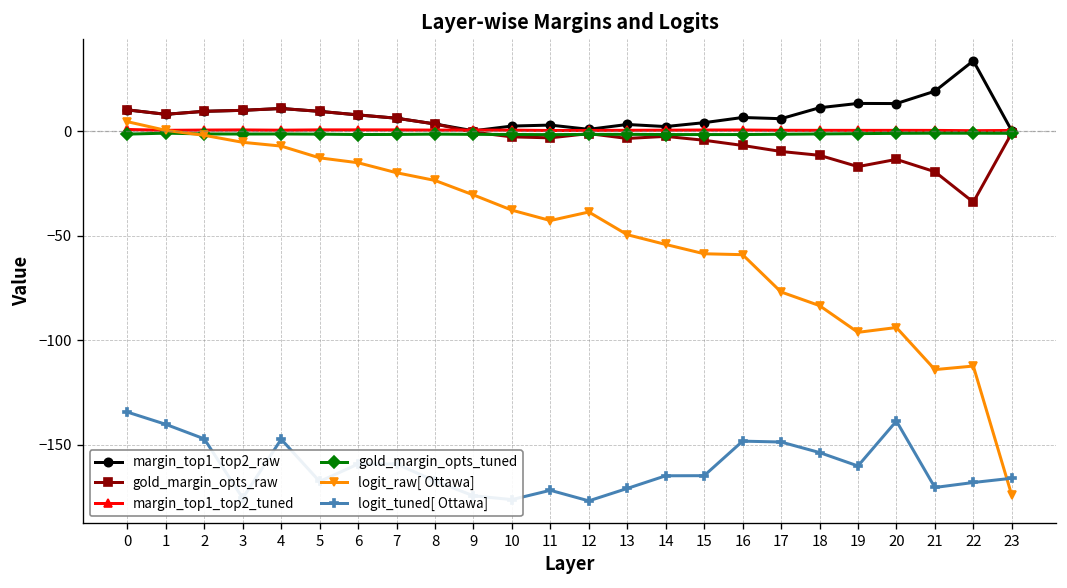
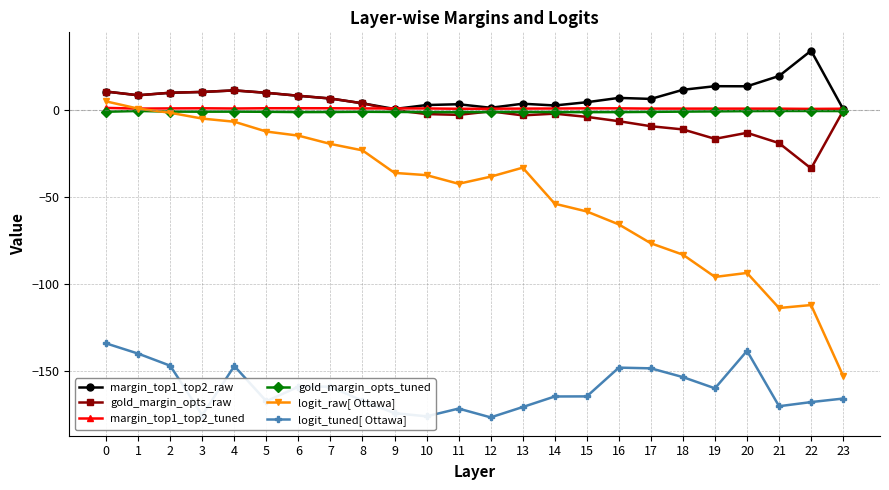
  {
    "margin_top1_top2_raw": {
      "10": 3,
      "11": 3,
      "13": 3,
      "14": 2,
      "15": 4,
      "16": 7,
      "17": 6,
      "18": 11,
      "19": 13,
      "20": 13,
      "21": 19,
      "22": 34
    },
    "gold_margin_opts_raw": {
      "11": -3,
      "13": -3,
      "15": -4,
      "16": -7,
      "17": -10,
      "18": -11,
      "19": -17,
      "20": -13,
      "21": -19,
      "22": -34
    },
    "margin_top1_top2_tuned": {
      "0": 1,
      "2": 1,
      "3": 1,
      "4": 1,
      "5": 1,
      "6": 1,
      "7": 1,
      "8": 1,
      "10": 1,
      "11": 0,
      "13": 1,
      "14": 1,
      "15": 1,
      "16": 1,
      "17": 1,
      "18": 1,
      "19": 1
    },
    "gold_margin_opts_tuned": {
      "0": -1,
      "3": -1,
      "4": -1,
      "5": -1,
      "6": -1,
      "7": -1,
      "8": -1,
      "11": -2,
      "13": -1,
      "15": -1,
      "16": -1,
      "17": -1,
      "18": -1,
      "19": -1
    },
    "logit_raw[ Ottawa]": {
      "0": 5,
      "3": -5,
      "4": -7,
      "5": -13,
      "6": -15,
      "7": -20,
      "8": -23,
-     "9": -30,
+     "9": -36,
      "10": -38,
      "11": -43,
      "12": -39,
-     "13": -49,
+     "13": -33,
      "14": -54,
      "15": -59,
-     "16": -59,
+     "16": -66,
      "17": -77,
      "18": -83,
      "19": -96,
      "20": -94,
      "21": -114,
      "22": -112,
-     "23": -174
+     "23": -153
    },
    "logit_tuned[ Ottawa]": {
      "0": -134,
      "1": -140,
      "2": -147,
      "4": -147,
      "11": -172,
      "12": -177,
      "13": -171,
      "14": -165,
      "15": -165,
      "16": -148,
      "17": -149,
      "18": -154,
      "19": -160,
      "20": -139,
      "21": -170,
      "22": -168,
      "23": -166
    }
  }
